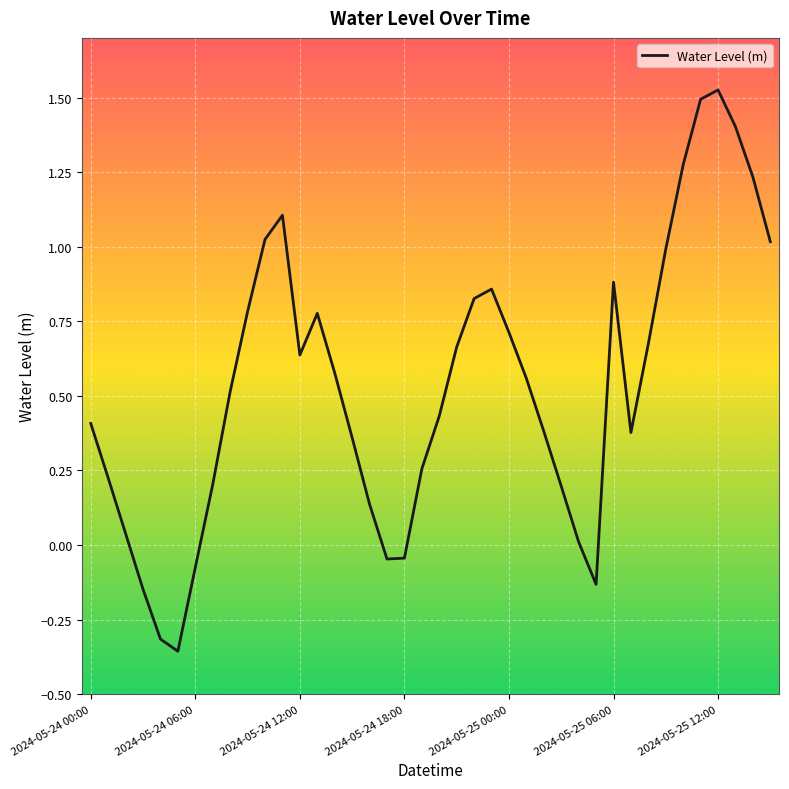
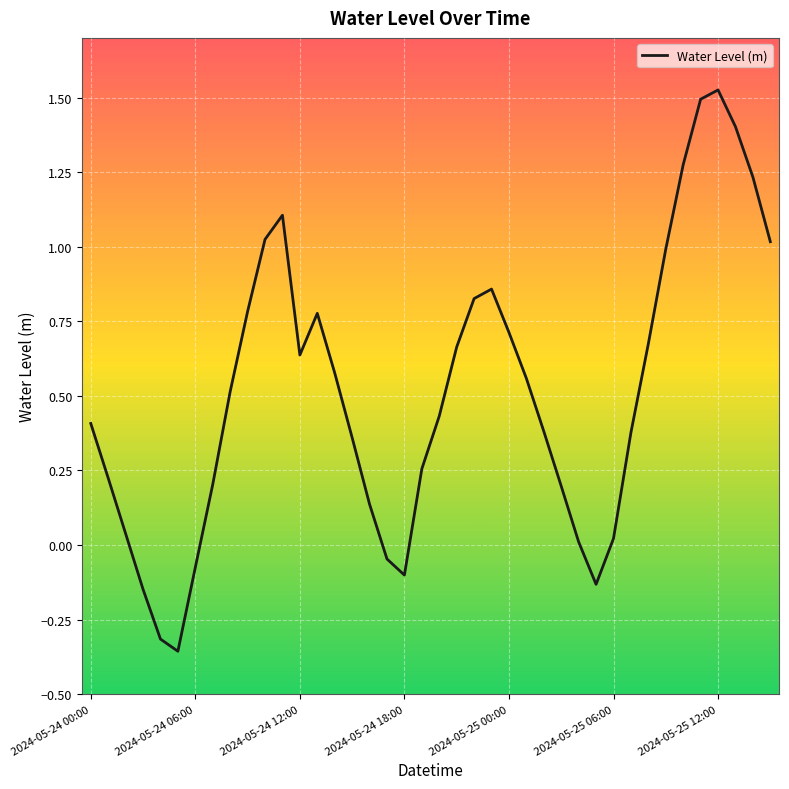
  {
    "2024-05-24 00:00": 0.41,
    "2024-05-24 06:00": -0.07,
    "2024-05-24 12:00": 0.64,
-   "2024-05-24 18:00": -0.04,
+   "2024-05-24 18:00": -0.10,
    "2024-05-25 00:00": 0.71,
-   "2024-05-25 06:00": 0.88,
+   "2024-05-25 06:00": 0.02,
    "2024-05-25 12:00": 1.53
  }
